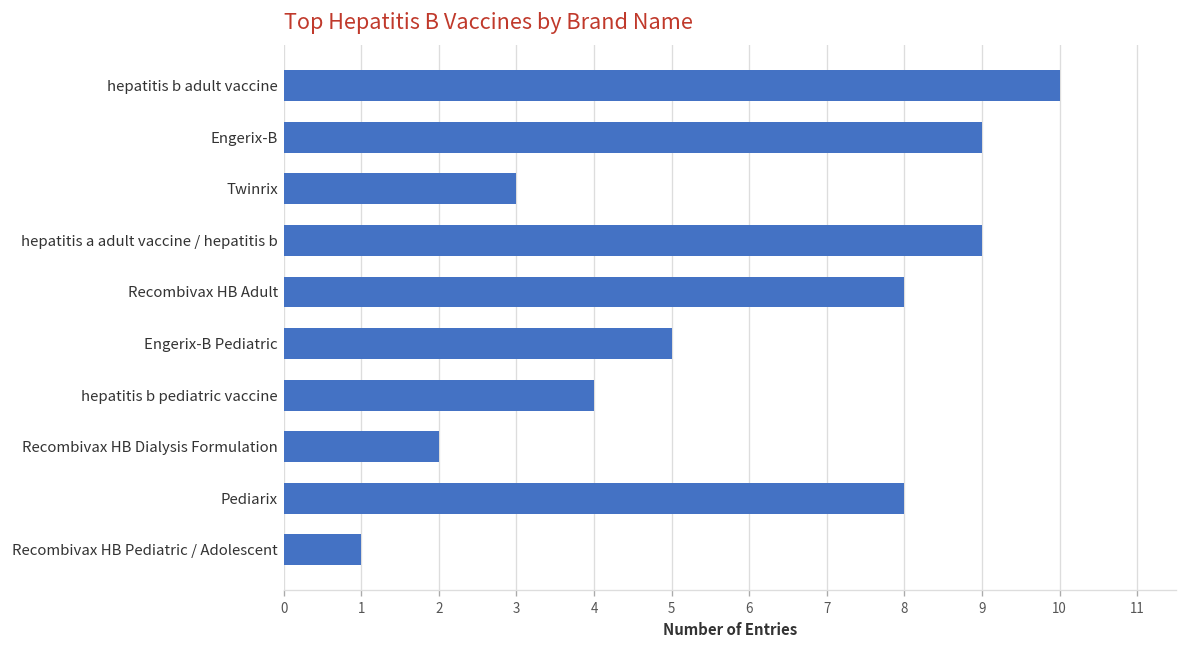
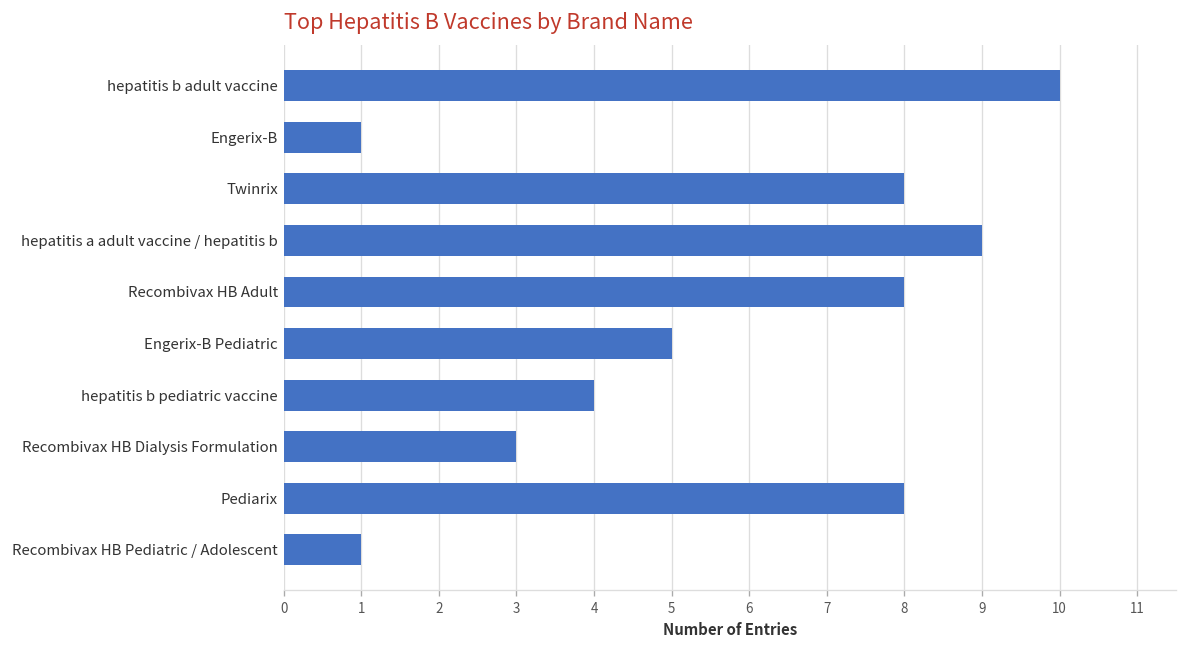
  {
    "hepatitis b adult vaccine": 10,
-   "Engerix-B": 9,
-   "Twinrix": 3,
+   "Engerix-B": 1,
+   "Twinrix": 8,
    "hepatitis a adult vaccine / hepatitis b": 9,
    "Recombivax HB Adult": 8,
    "Engerix-B Pediatric": 5,
    "hepatitis b pediatric vaccine": 4,
-   "Recombivax HB Dialysis Formulation": 2,
+   "Recombivax HB Dialysis Formulation": 3,
    "Pediarix": 8,
    "Recombivax HB Pediatric / Adolescent": 1
  }
